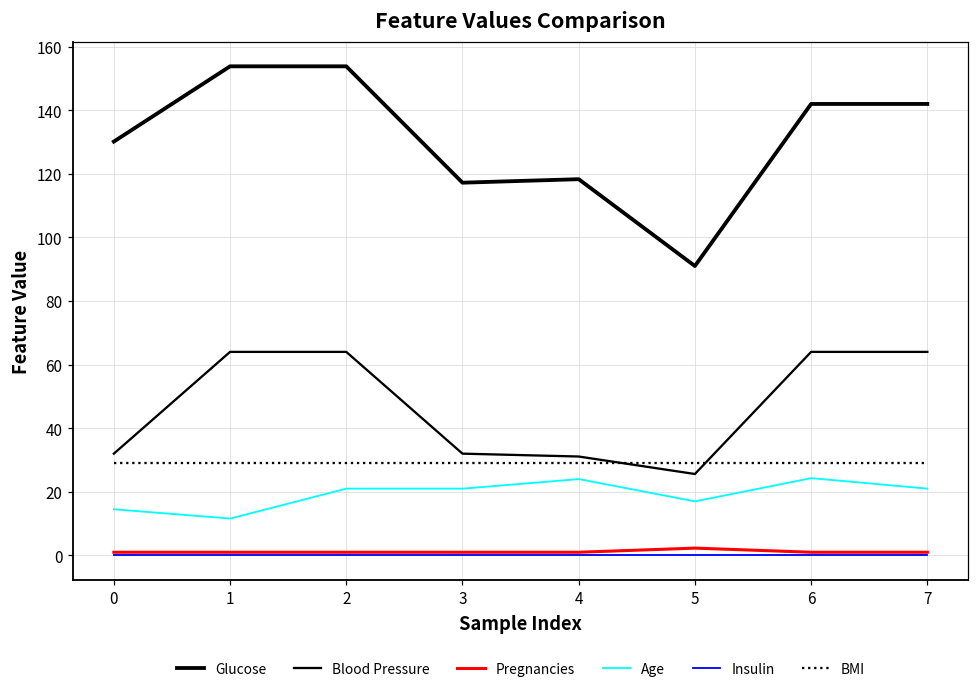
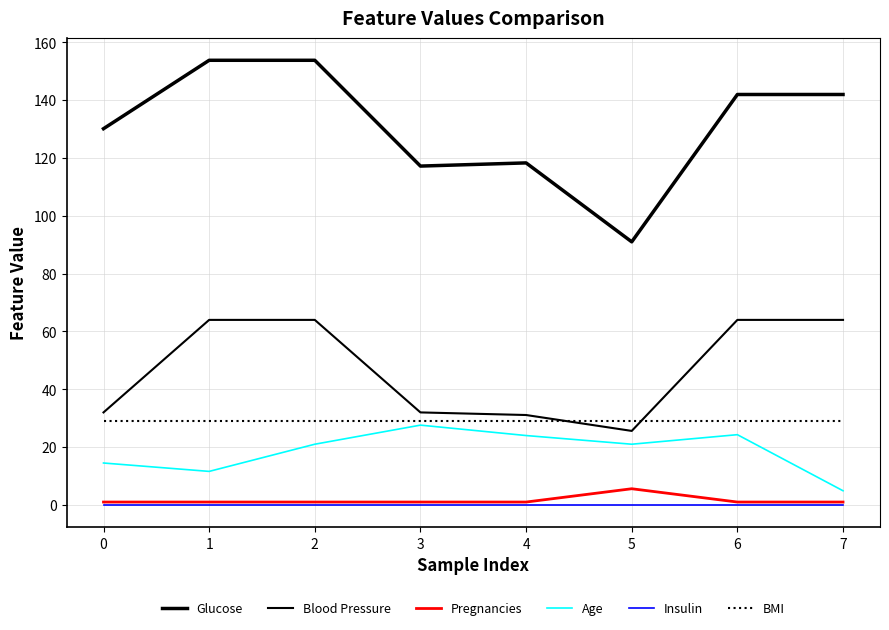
  {
    "Pregnancies": {
      "0": 1,
      "1": 1,
      "2": 1,
      "3": 1,
      "4": 1,
-     "5": 2,
+     "5": 6,
      "6": 1,
      "7": 1
    },
    "Age": {
      "0": 15,
      "1": 12,
      "2": 21,
-     "3": 21,
+     "3": 28,
      "4": 24,
-     "5": 17,
+     "5": 21,
      "6": 24,
-     "7": 21
+     "7": 5
    },
    "Insulin": {
      "0": 0,
      "1": 0,
      "2": 0,
      "3": 0,
      "4": 0,
      "5": 0,
      "6": 0,
      "7": 0
    }
  }
